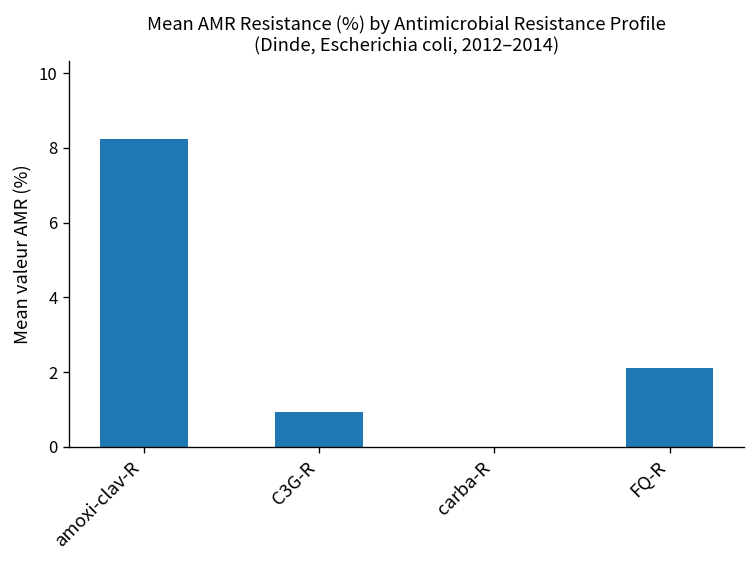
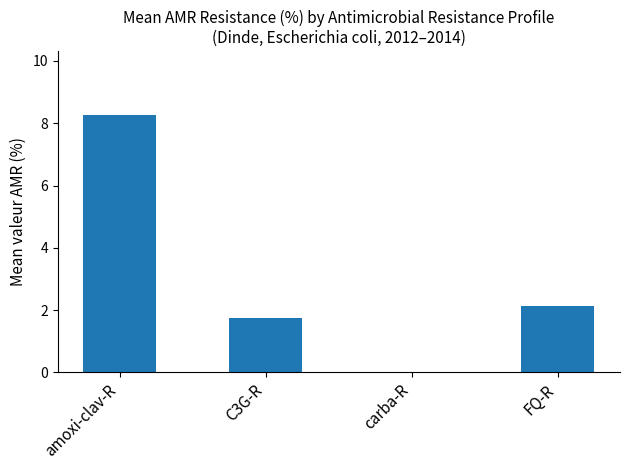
  {
    "amoxi-clav-R": 8.3,
-   "C3G-R": 0.9,
+   "C3G-R": 1.7,
    "carba-R": 0.0,
    "FQ-R": 2.1
  }
